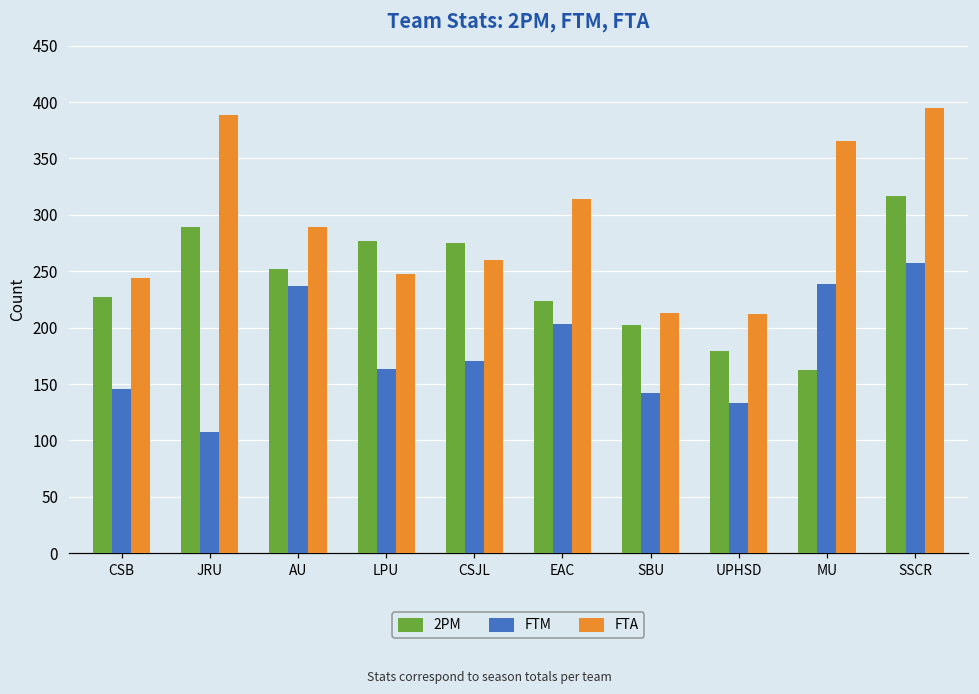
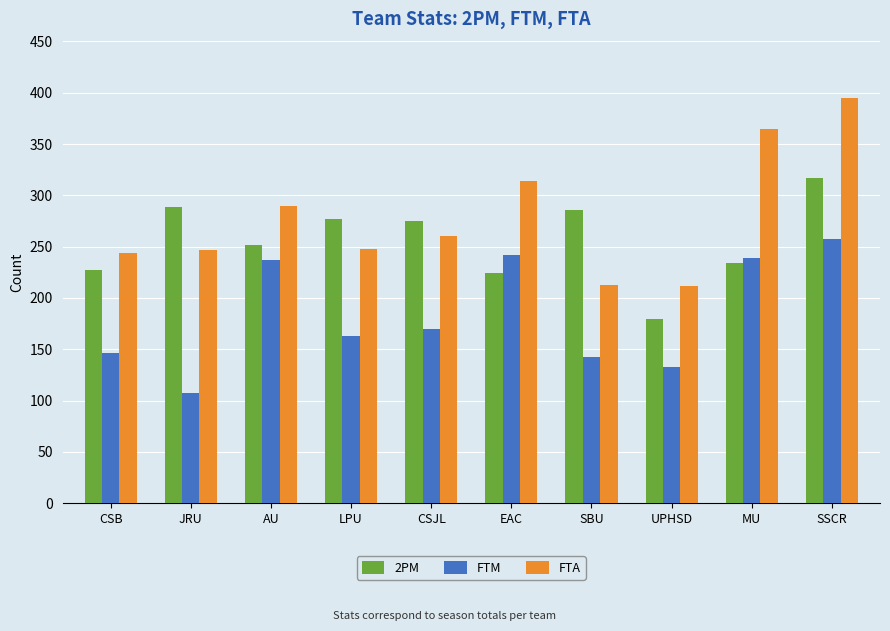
  {
    "2PM": {
      "CSB": 227,
      "JRU": 289,
      "AU": 252,
      "LPU": 277,
      "CSJL": 275,
      "EAC": 224,
-     "SBU": 202,
+     "SBU": 286,
      "UPHSD": 179,
-     "MU": 162,
+     "MU": 234,
      "SSCR": 317
    },
    "FTM": {
      "CSB": 146,
      "JRU": 107,
      "AU": 237,
      "LPU": 163,
      "CSJL": 170,
-     "EAC": 203,
+     "EAC": 242,
      "SBU": 142,
      "UPHSD": 133,
      "MU": 239,
      "SSCR": 257
    },
    "FTA": {
      "CSB": 244,
-     "JRU": 388,
+     "JRU": 247,
      "AU": 289,
      "LPU": 248,
      "CSJL": 260,
      "EAC": 314,
      "SBU": 213,
      "UPHSD": 212,
      "MU": 365,
      "SSCR": 395
    }
  }
